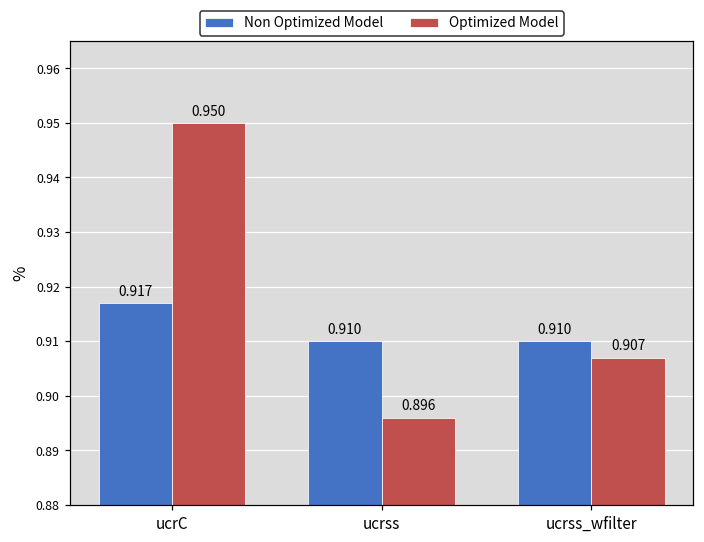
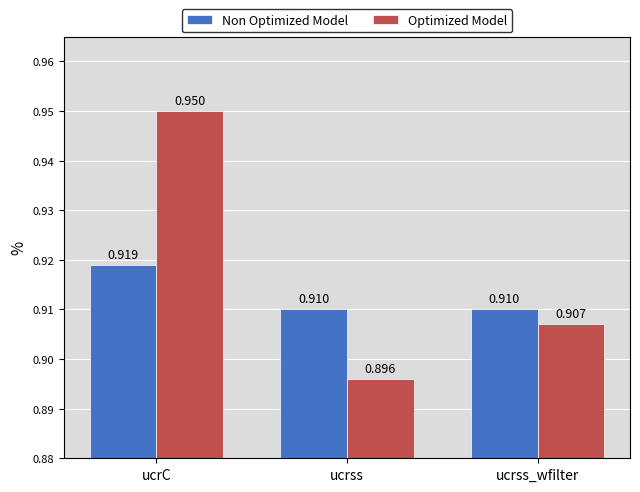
  {
    "Non Optimized Model": {
-     "ucrC": 0.917,
+     "ucrC": 0.919,
      "ucrss": 0.910,
      "ucrss_wfilter": 0.910
    },
    "Optimized Model": {
      "ucrC": 0.950,
      "ucrss": 0.896,
      "ucrss_wfilter": 0.907
    }
  }
